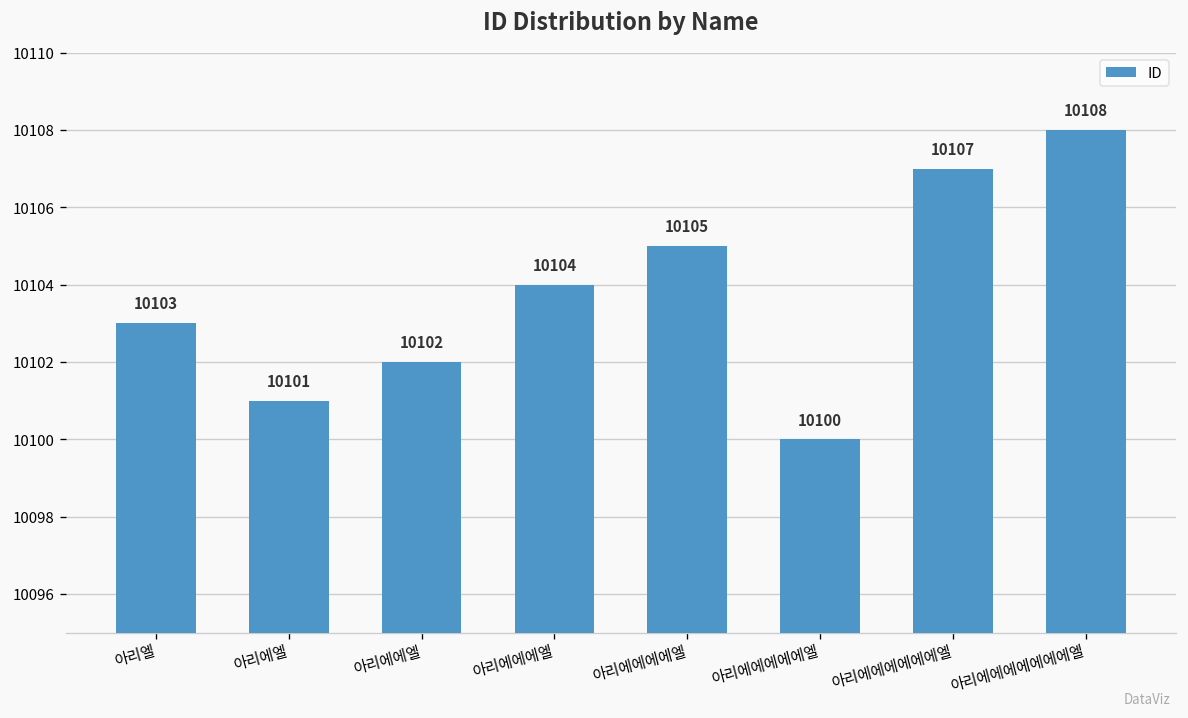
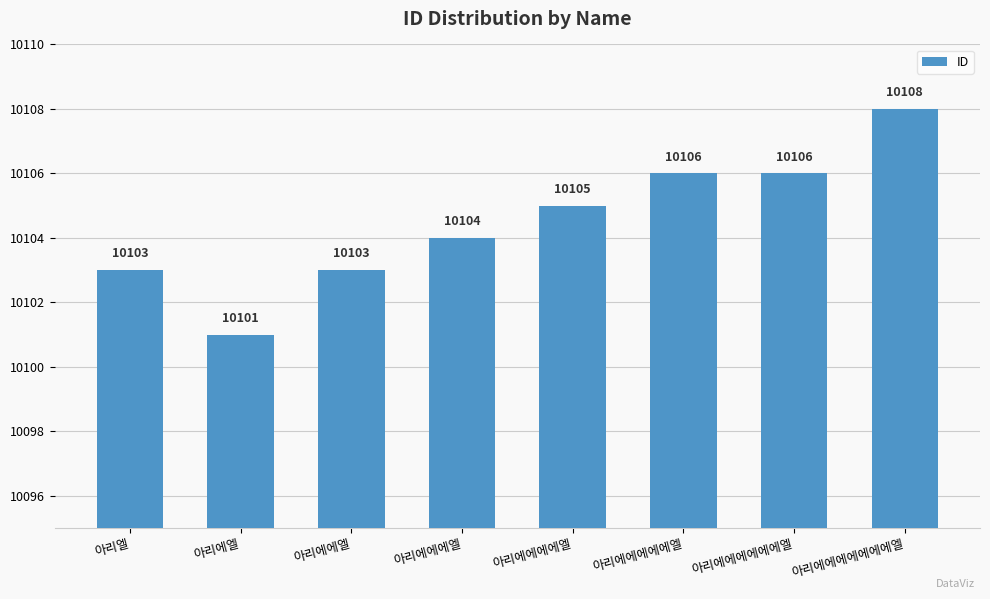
  {
    "아리엘": 10103,
    "아리에엘": 10101,
-   "아리에에엘": 10102,
+   "아리에에엘": 10103,
    "아리에에에엘": 10104,
    "아리에에에에엘": 10105,
-   "아리에에에에에엘": 10100,
-   "아리에에에에에에엘": 10107,
+   "아리에에에에에엘": 10106,
+   "아리에에에에에에엘": 10106,
    "아리에에에에에에에엘": 10108
  }
